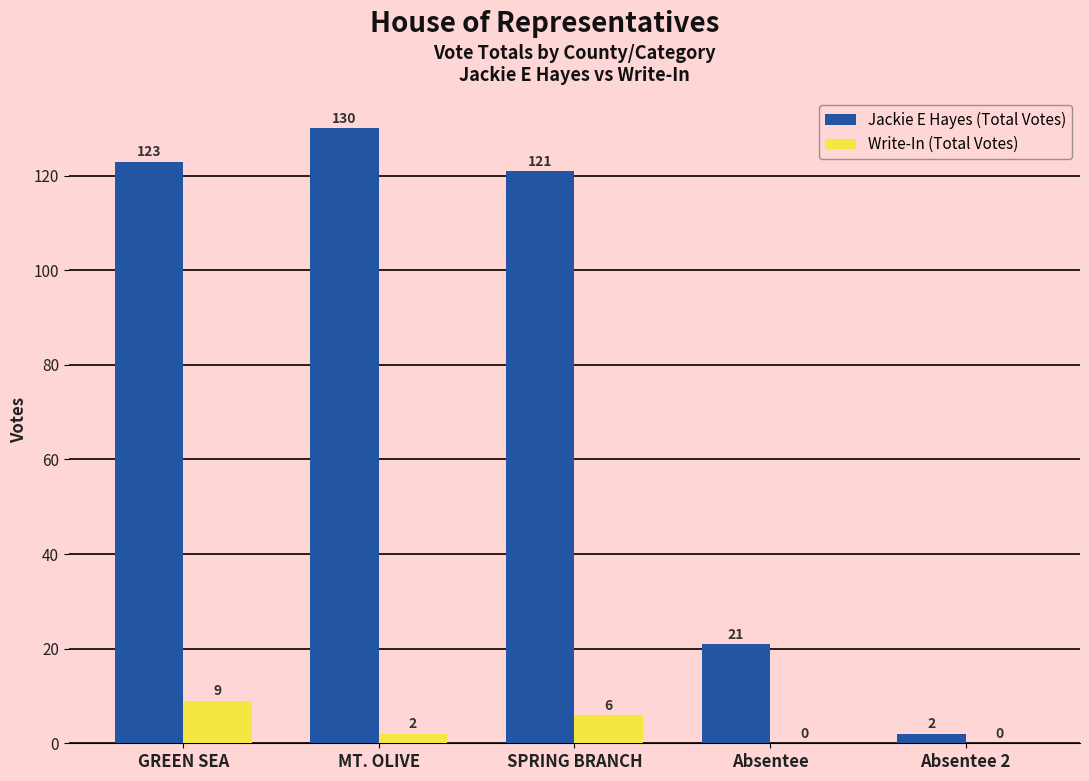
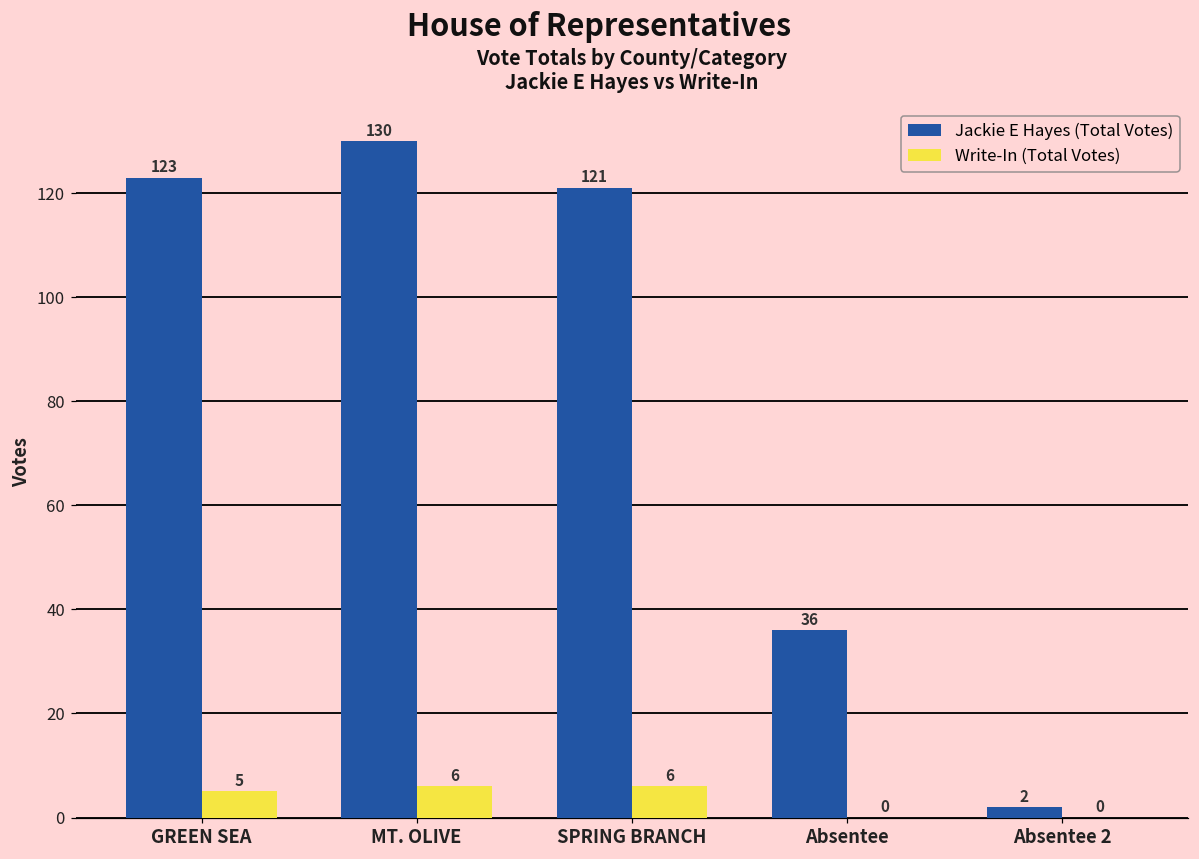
  {
    "Jackie E Hayes (Total Votes)": {
      "GREEN SEA": 123,
      "MT. OLIVE": 130,
      "SPRING BRANCH": 121,
-     "Absentee": 21,
+     "Absentee": 36,
      "Absentee 2": 2
    },
    "Write-In (Total Votes)": {
-     "GREEN SEA": 9,
-     "MT. OLIVE": 2,
+     "GREEN SEA": 5,
+     "MT. OLIVE": 6,
      "SPRING BRANCH": 6,
      "Absentee": 0,
      "Absentee 2": 0
    }
  }
